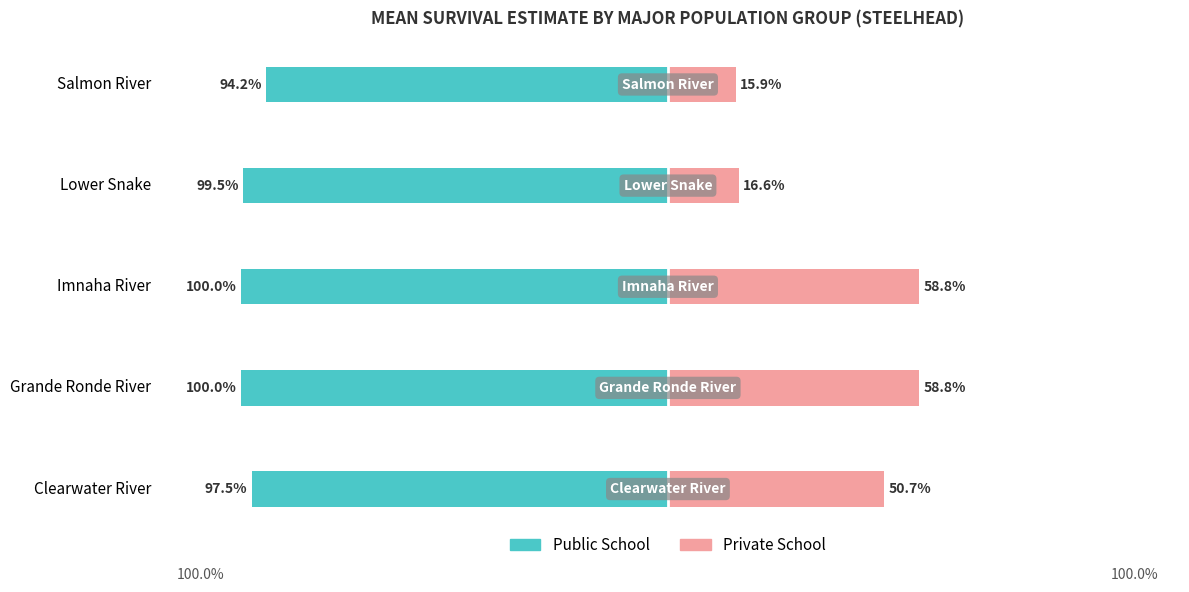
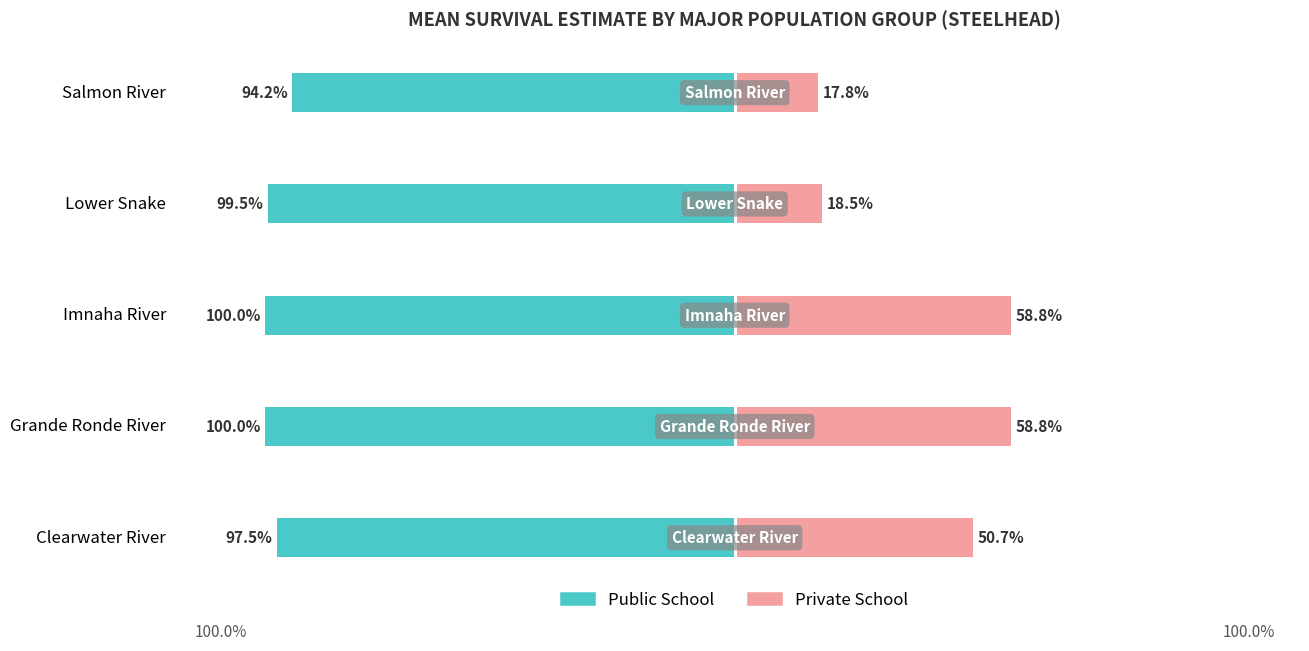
  {
    "Private School": {
-     "Salmon River": "15.9%",
-     "Lower Snake": "16.6%",
+     "Salmon River": "17.8%",
+     "Lower Snake": "18.5%",
      "Imnaha River": "58.8%",
      "Grande Ronde River": "58.8%",
      "Clearwater River": "50.7%"
    }
  }
